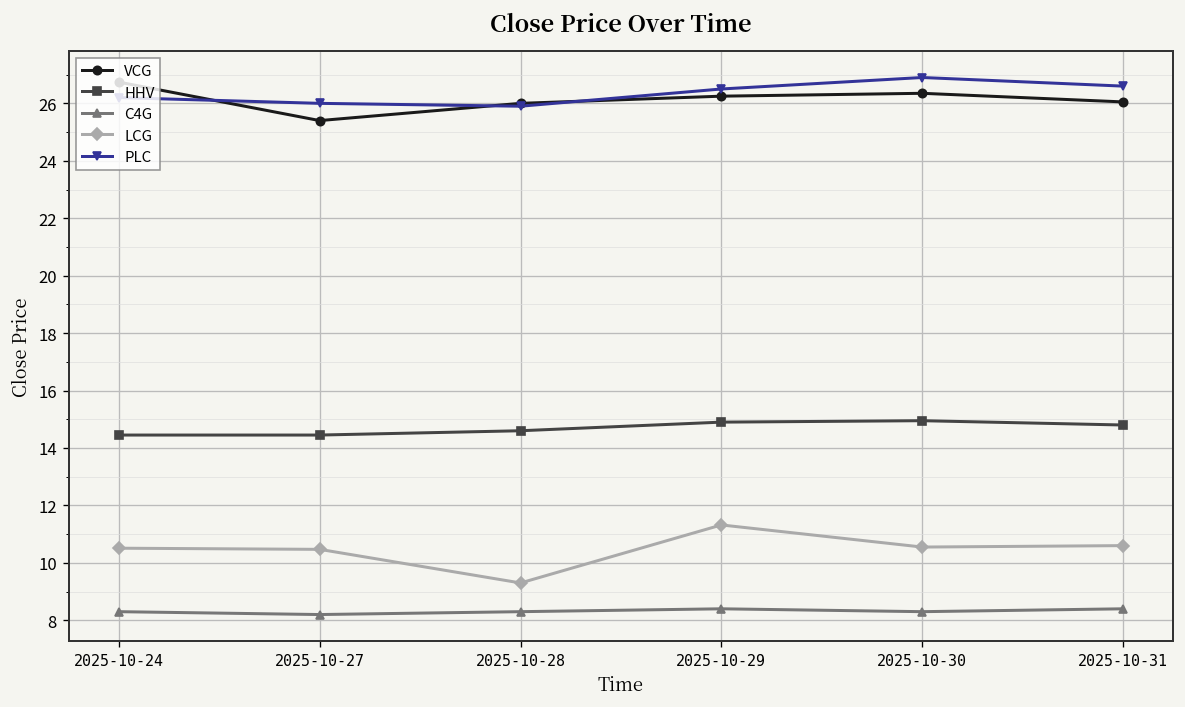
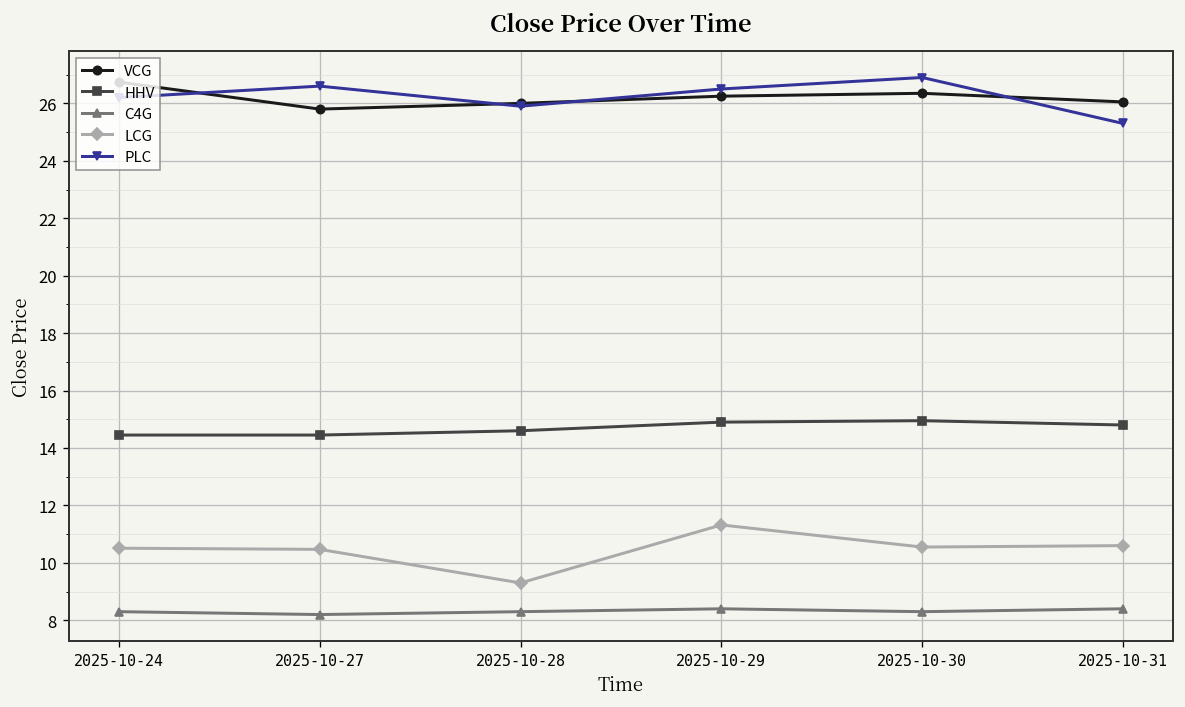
  {
    "VCG": {
-     "2025-10-27": 25.4,
+     "2025-10-27": 25.8,
      "2025-10-29": 26.3,
      "2025-10-30": 26.4,
      "2025-10-31": 26.1
    },
    "HHV": {
      "2025-10-24": 14.5,
      "2025-10-27": 14.5,
      "2025-10-28": 14.6,
      "2025-10-29": 14.9,
      "2025-10-30": 15.0,
      "2025-10-31": 14.8
    },
    "C4G": {
      "2025-10-24": 8.3,
      "2025-10-27": 8.2,
      "2025-10-28": 8.3,
      "2025-10-29": 8.4,
      "2025-10-30": 8.3,
      "2025-10-31": 8.4
    },
    "LCG": {
      "2025-10-24": 10.5,
      "2025-10-27": 10.5,
      "2025-10-28": 9.3,
      "2025-10-29": 11.3,
      "2025-10-30": 10.6,
      "2025-10-31": 10.6
    },
    "PLC": {
-     "2025-10-27": 26.0,
+     "2025-10-27": 26.6,
      "2025-10-29": 26.5,
      "2025-10-30": 26.9,
-     "2025-10-31": 26.6
+     "2025-10-31": 25.3
    }
  }
